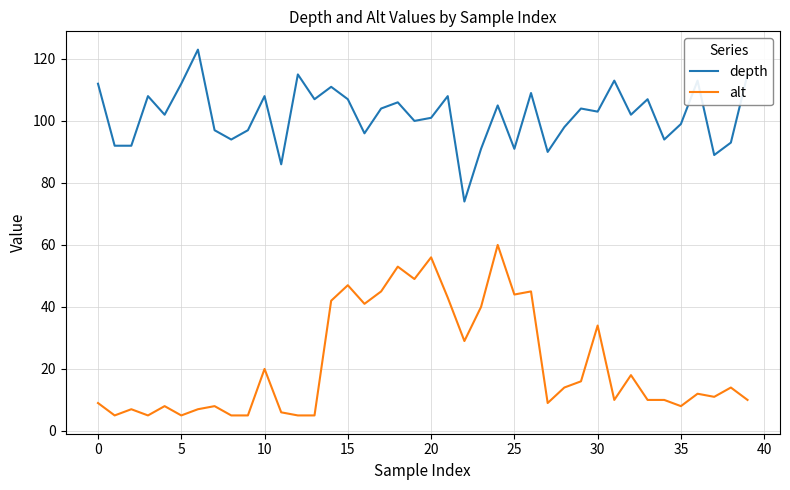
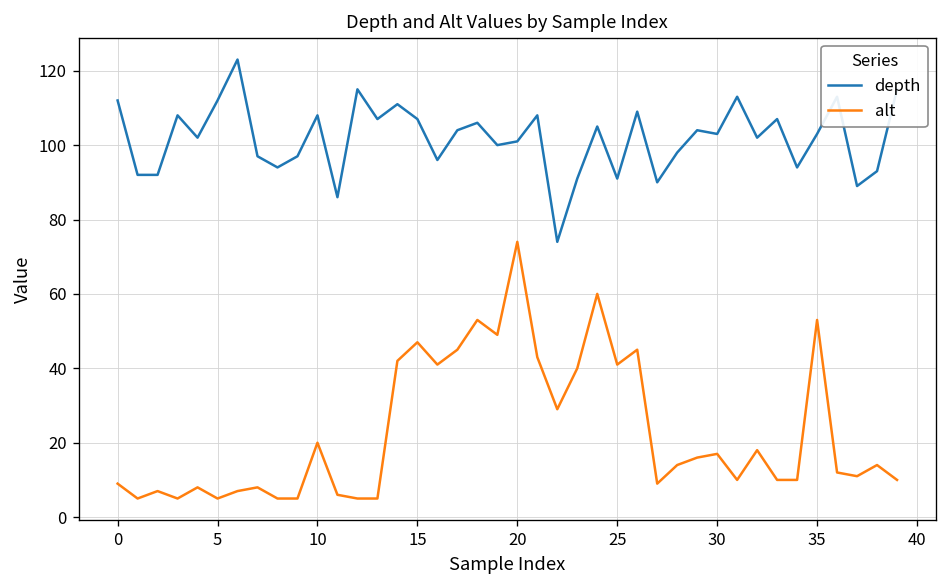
  {
    "depth": {
      "0": 112,
      "5": 112,
      "10": 108,
      "15": 107,
      "20": 101,
      "25": 91,
      "30": 103,
-     "35": 99
+     "35": 103
    },
    "alt": {
      "0": 9,
      "5": 5,
      "10": 20,
      "15": 47,
-     "20": 56,
-     "25": 44,
-     "30": 34,
-     "35": 8
+     "20": 74,
+     "25": 41,
+     "30": 17,
+     "35": 53
    }
  }
